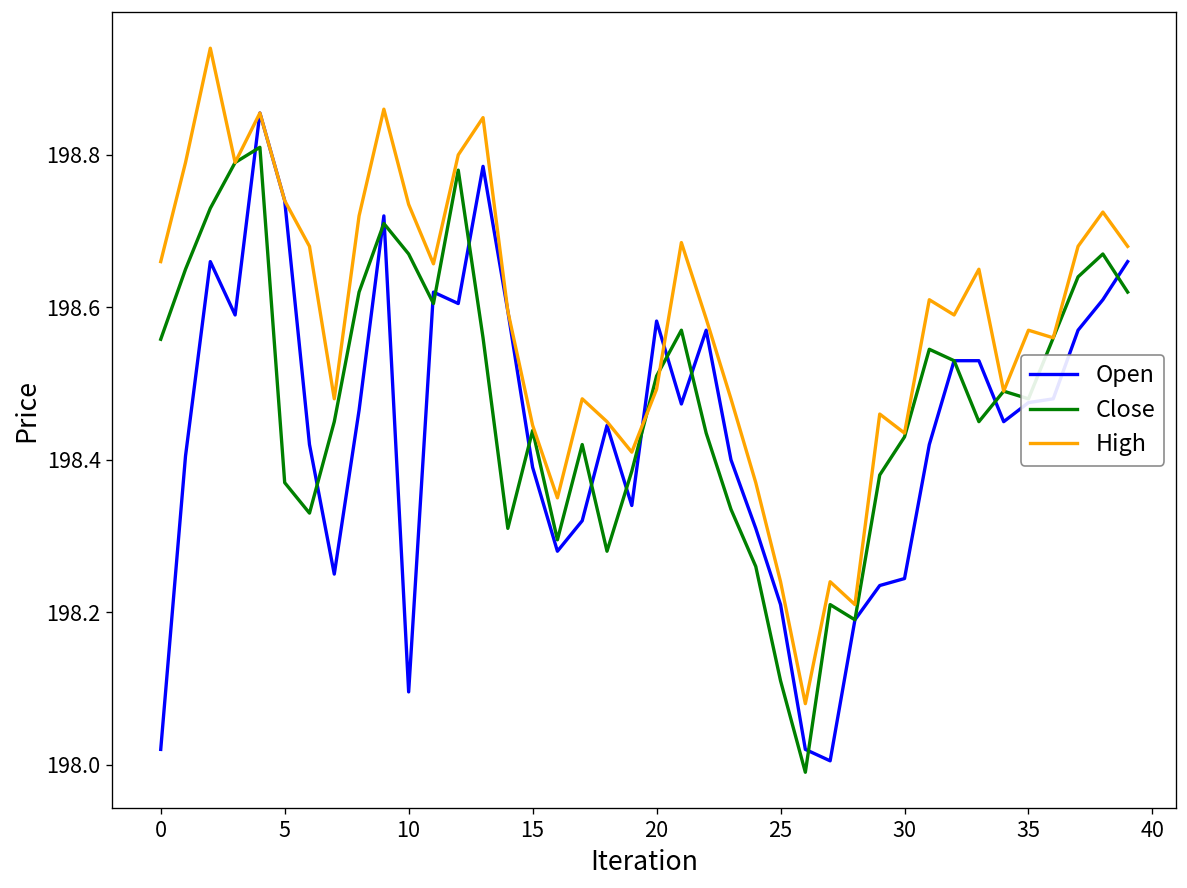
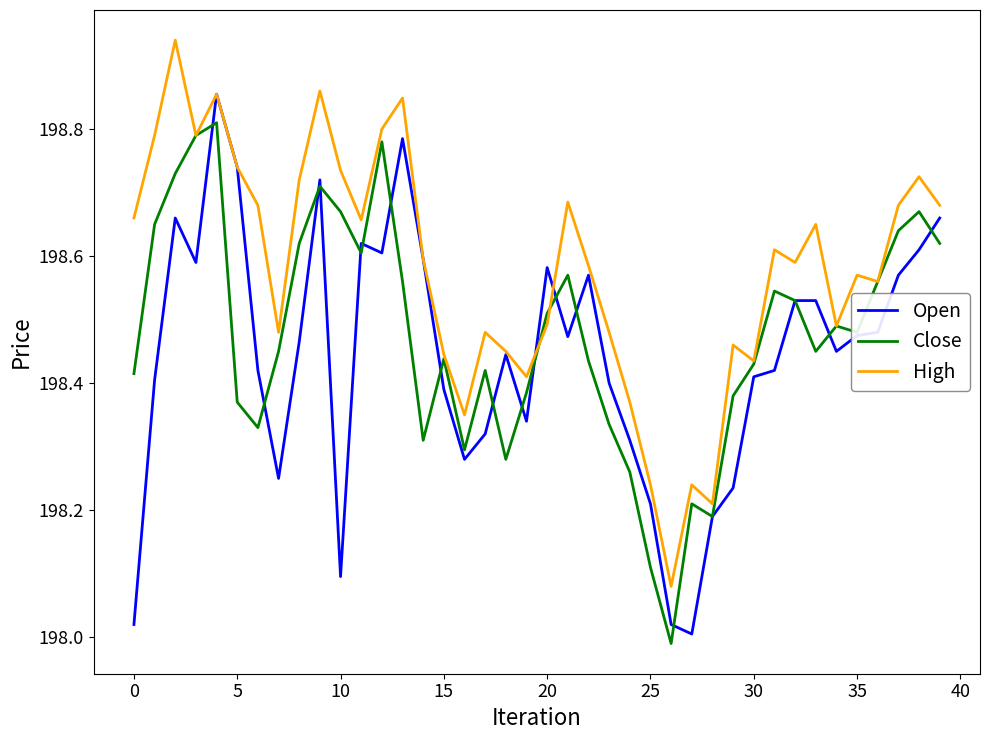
  {
    "Open": {
      "0": 198.02,
      "10": 198.10,
      "15": 198.39,
      "20": 198.58,
      "25": 198.21,
-     "30": 198.24
+     "30": 198.41
    },
    "Close": {
-     "0": 198.56,
+     "0": 198.41,
      "5": 198.37,
      "10": 198.67,
      "15": 198.44,
      "20": 198.51,
      "25": 198.11,
      "30": 198.43
    },
    "High": {
      "0": 198.66,
      "10": 198.74,
      "15": 198.45,
      "20": 198.49,
      "25": 198.24,
      "30": 198.43,
      "35": 198.57
    }
  }
